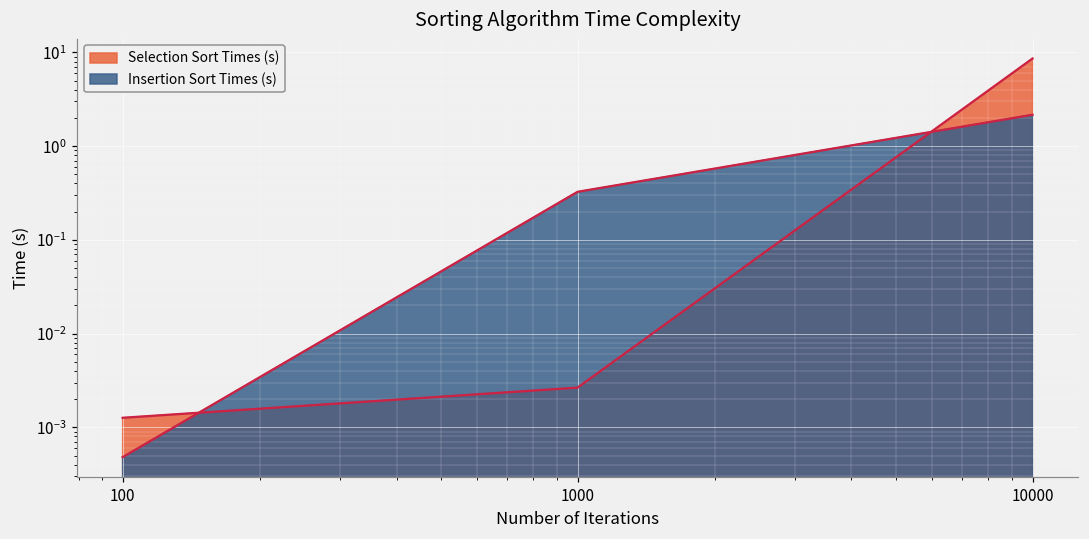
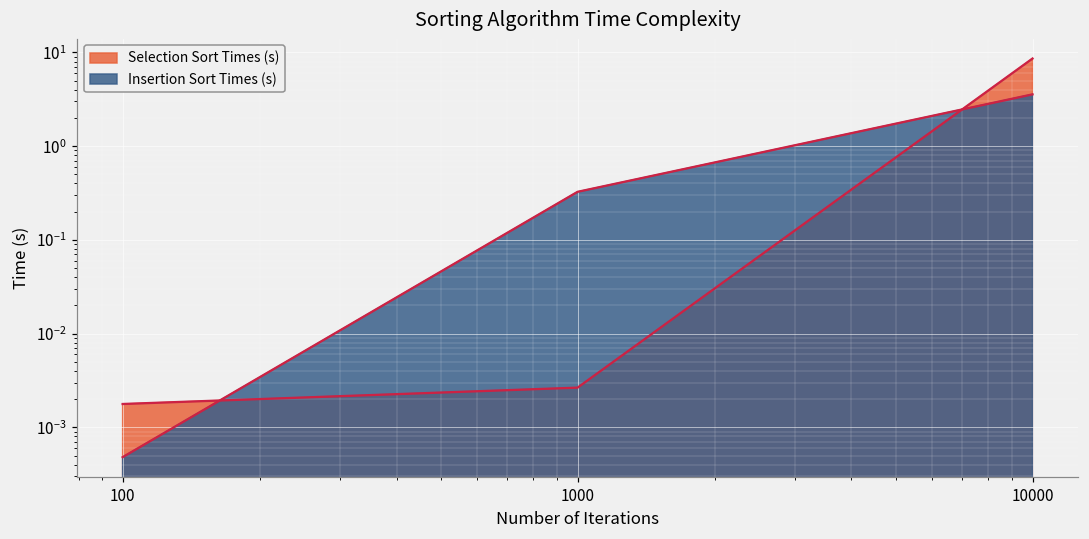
  {
    "Selection Sort Times (s)": {
-     "100": 0.0013,
+     "100": 0.0018,
      "1000": 0.0027,
      "10000": 9
    },
    "Insertion Sort Times (s)": {
      "100": 0.0005,
      "1000": 0.33,
-     "10000": 2.2
+     "10000": 3.6
    }
  }
